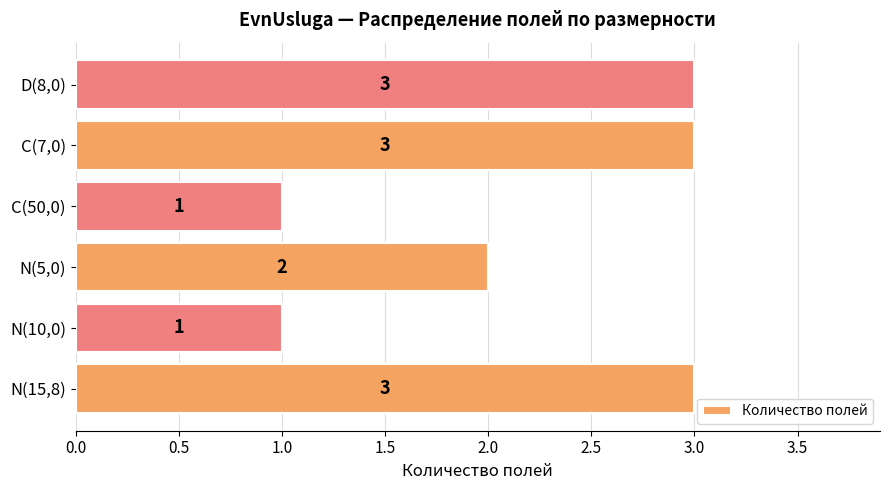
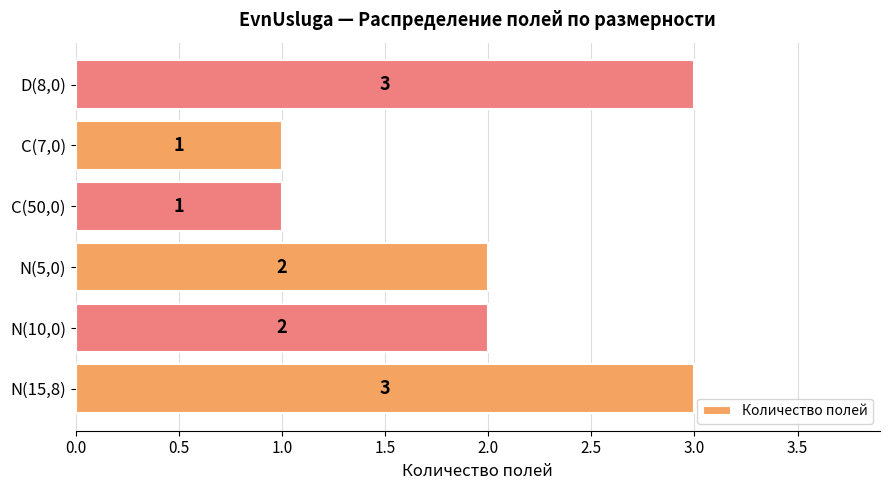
  {
    "D(8,0)": 3,
-   "C(7,0)": 3,
+   "C(7,0)": 1,
    "C(50,0)": 1,
    "N(5,0)": 2,
-   "N(10,0)": 1,
+   "N(10,0)": 2,
    "N(15,8)": 3
  }
